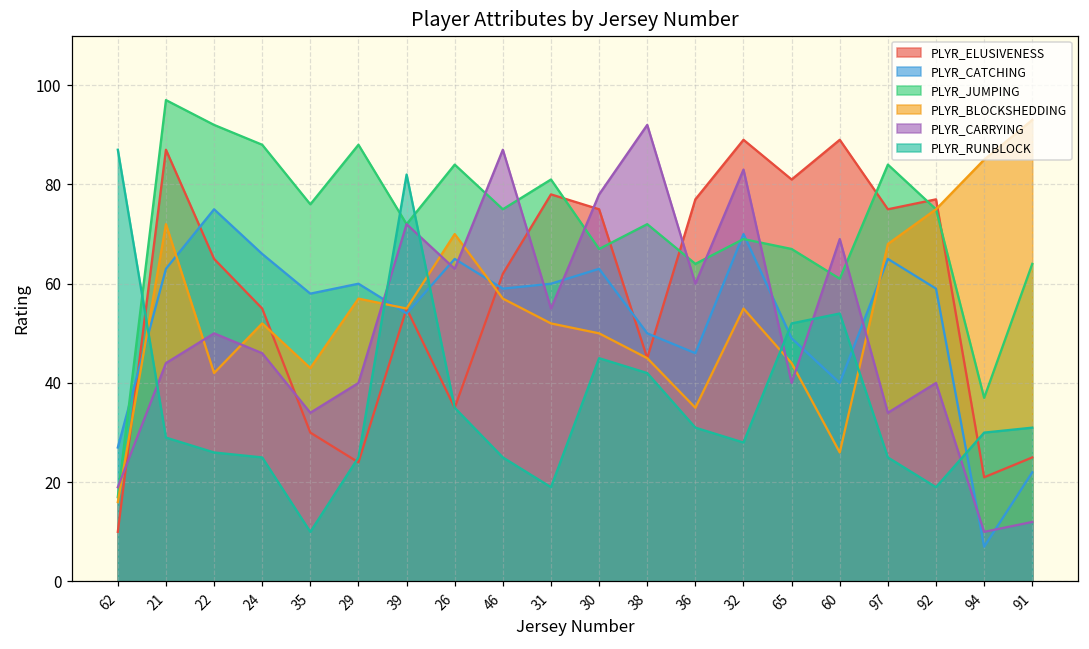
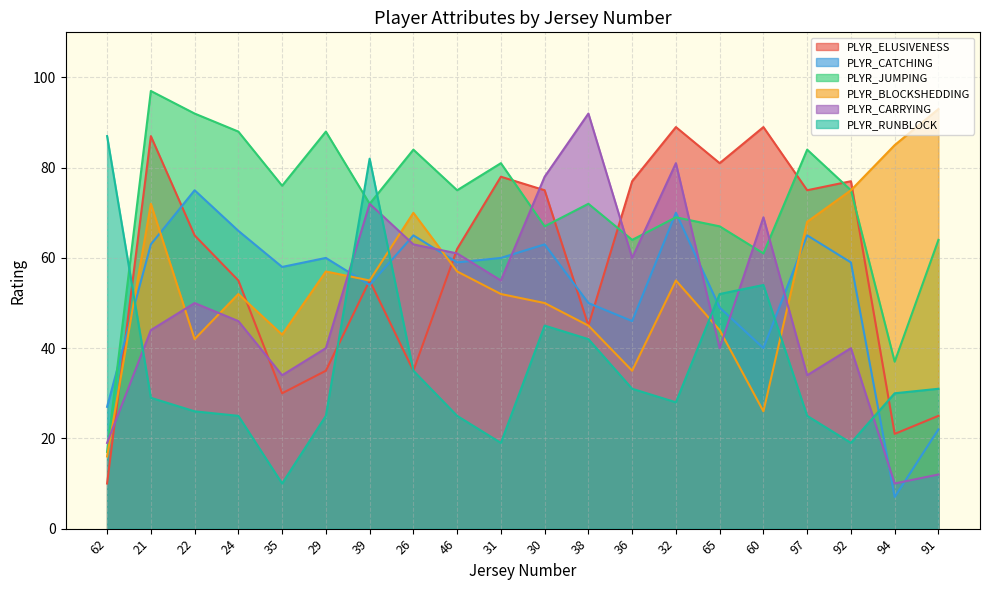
  {
    "PLYR_ELUSIVENESS": {
      "62": 10,
      "21": 87,
      "22": 65,
      "24": 55,
      "35": 30,
-     "29": 24,
+     "29": 35,
      "46": 62,
      "31": 78,
      "30": 75,
      "36": 77,
      "32": 89,
      "65": 81,
      "60": 89,
      "97": 75,
      "92": 77,
      "94": 21,
      "91": 25
    },
    "PLYR_CATCHING": {
      "62": 27,
      "21": 63,
      "22": 75,
      "24": 66,
      "35": 58,
      "29": 60,
      "39": 54,
      "26": 65,
      "46": 59,
      "31": 60,
      "30": 63,
      "38": 50,
      "36": 46,
      "32": 70,
      "65": 49,
      "60": 40,
      "97": 65,
      "92": 59,
      "94": 7,
      "91": 22
    },
    "PLYR_BLOCKSHEDDING": {
      "62": 16,
      "21": 72,
      "22": 42,
      "24": 52,
      "35": 43,
      "29": 57,
      "26": 70,
      "46": 57,
      "31": 52,
      "30": 50,
      "36": 35,
      "32": 55,
      "65": 44,
      "60": 26,
      "97": 68,
      "94": 85
    },
    "PLYR_CARRYING": {
      "62": 19,
      "21": 44,
      "22": 50,
      "24": 46,
      "35": 34,
      "29": 40,
      "26": 63,
-     "46": 87,
+     "46": 61,
      "31": 55,
      "30": 78,
      "38": 92,
      "36": 60,
-     "32": 83,
+     "32": 81,
      "65": 40,
      "60": 69,
      "97": 34,
      "92": 40,
      "94": 10,
      "91": 12
    }
  }
